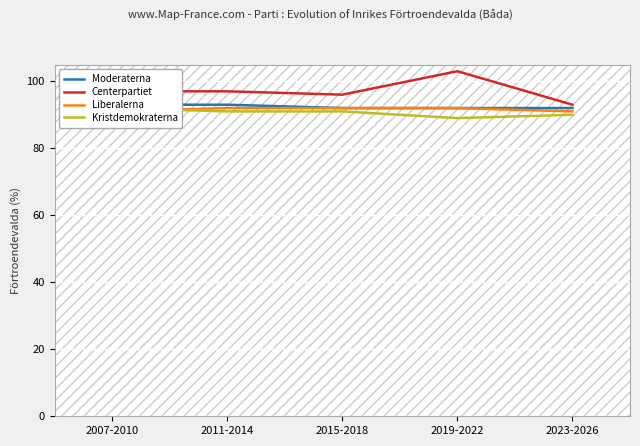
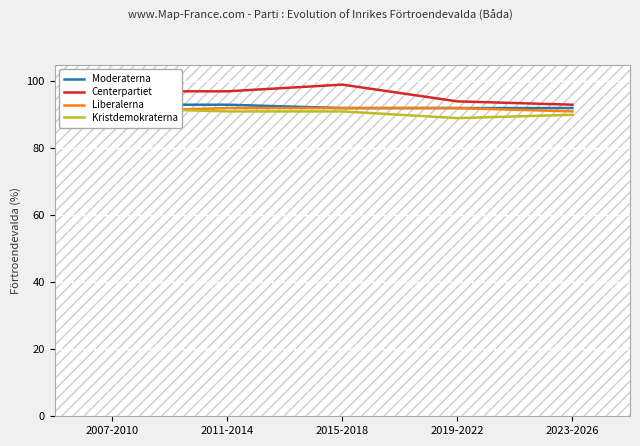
  {
    "Moderaterna": {
      "2011-2014": 93,
      "2023-2026": 92
    },
    "Centerpartiet": {
      "2011-2014": 97,
-     "2015-2018": 96,
-     "2019-2022": 103,
+     "2015-2018": 99,
+     "2019-2022": 94,
      "2023-2026": 93
    },
    "Liberalerna": {
      "2011-2014": 92,
      "2023-2026": 91
    },
    "Kristdemokraterna": {
      "2011-2014": 91,
      "2015-2018": 91,
      "2019-2022": 89,
      "2023-2026": 90
    }
  }
